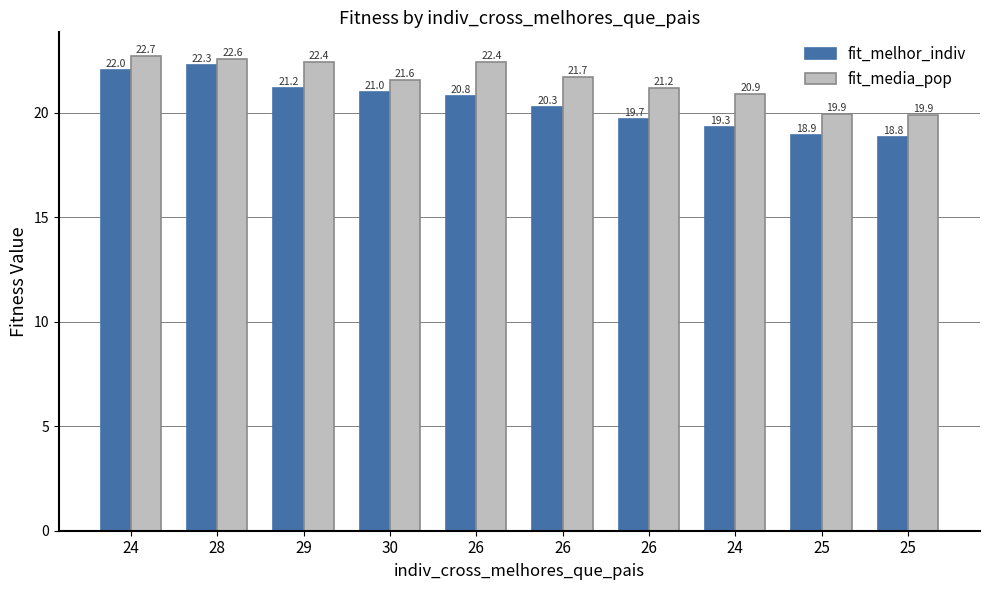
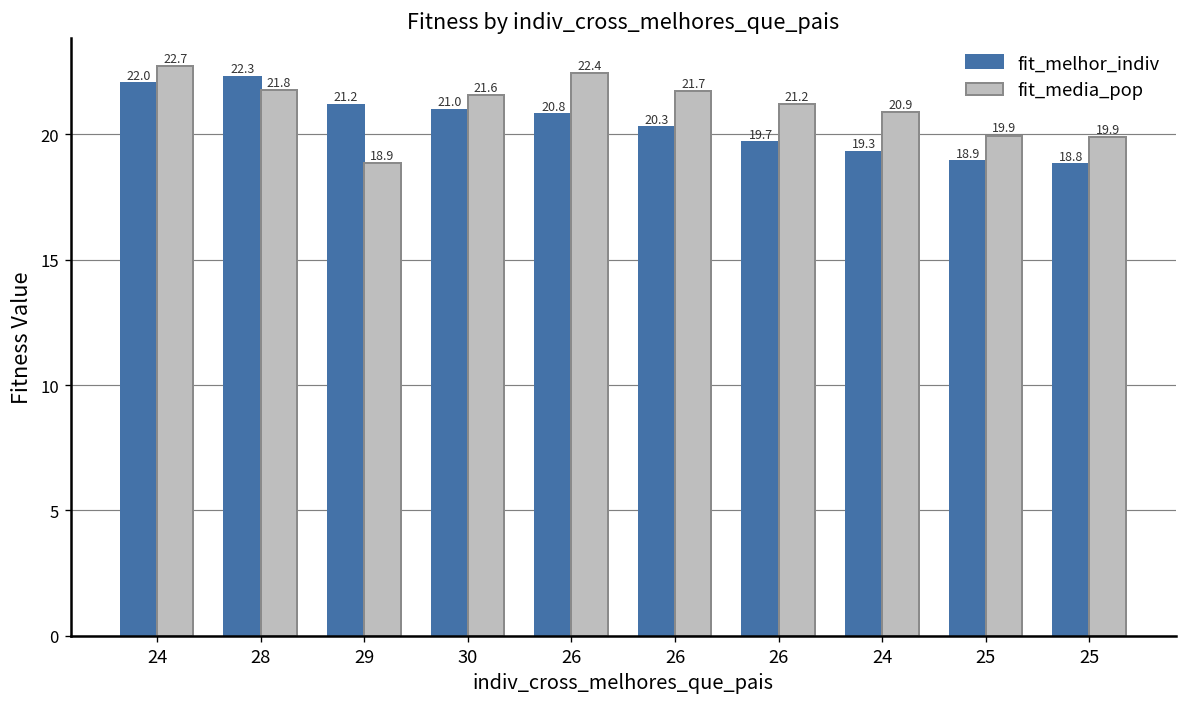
  {
    "fit_melhor_indiv": {
      "28": 22.3,
      "29": 21.2,
      "30": 21.0
    },
    "fit_media_pop": {
-     "28": 22.6,
-     "29": 22.4,
+     "28": 21.8,
+     "29": 18.9,
      "30": 21.6
    }
  }
